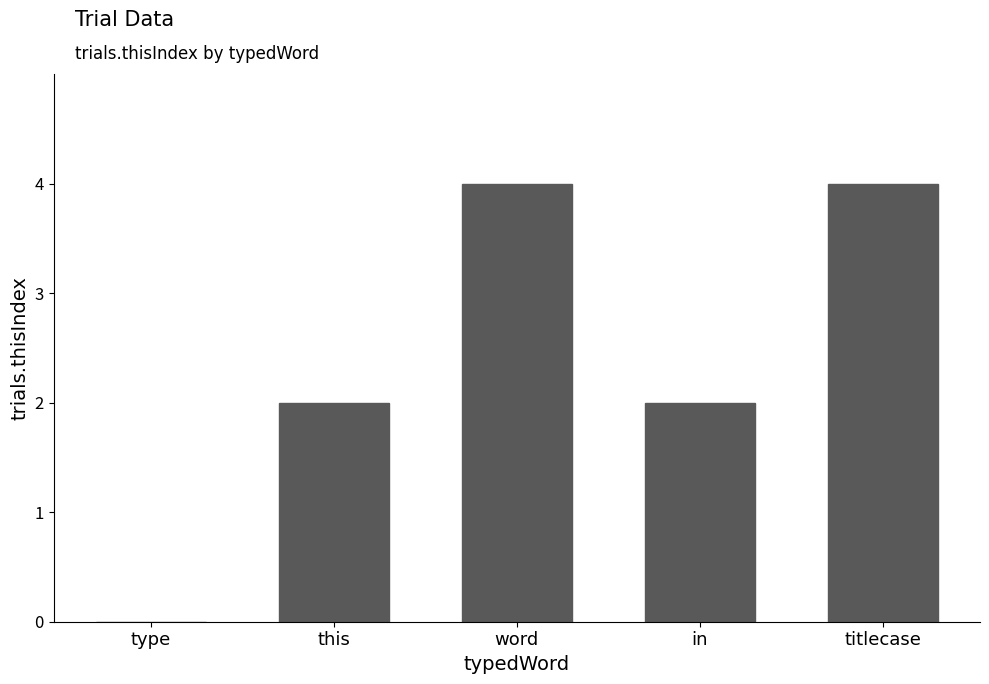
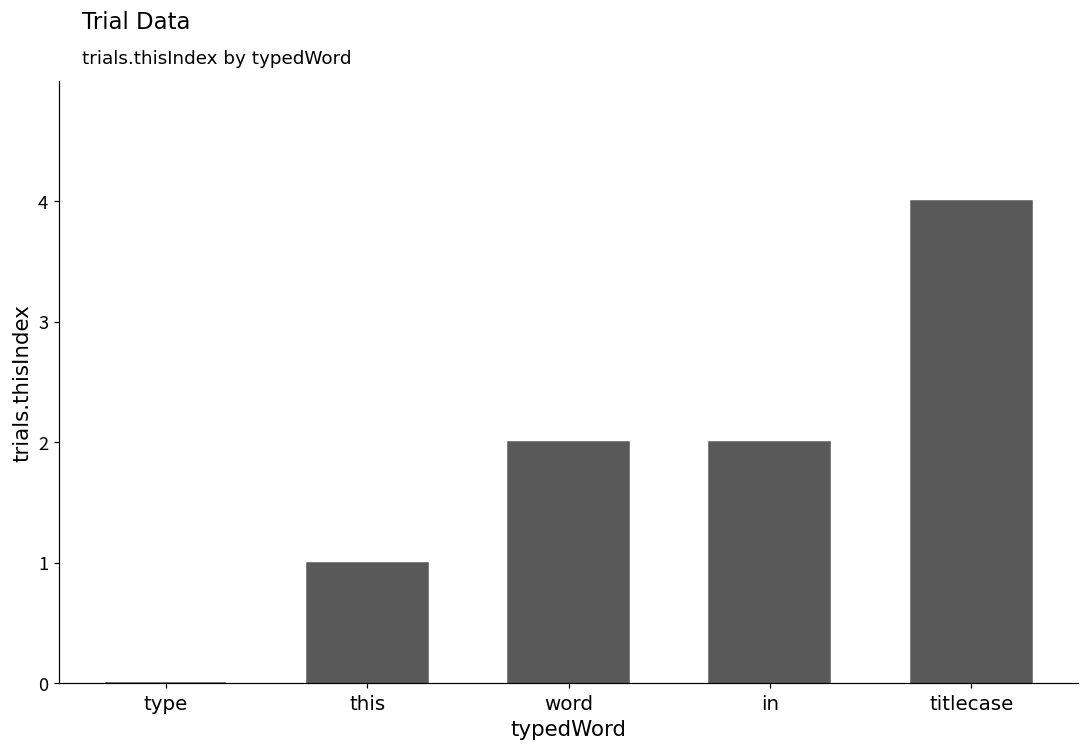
  {
    "type": 0,
-   "this": 2,
-   "word": 4,
+   "this": 1,
+   "word": 2,
    "in": 2,
    "titlecase": 4
  }
